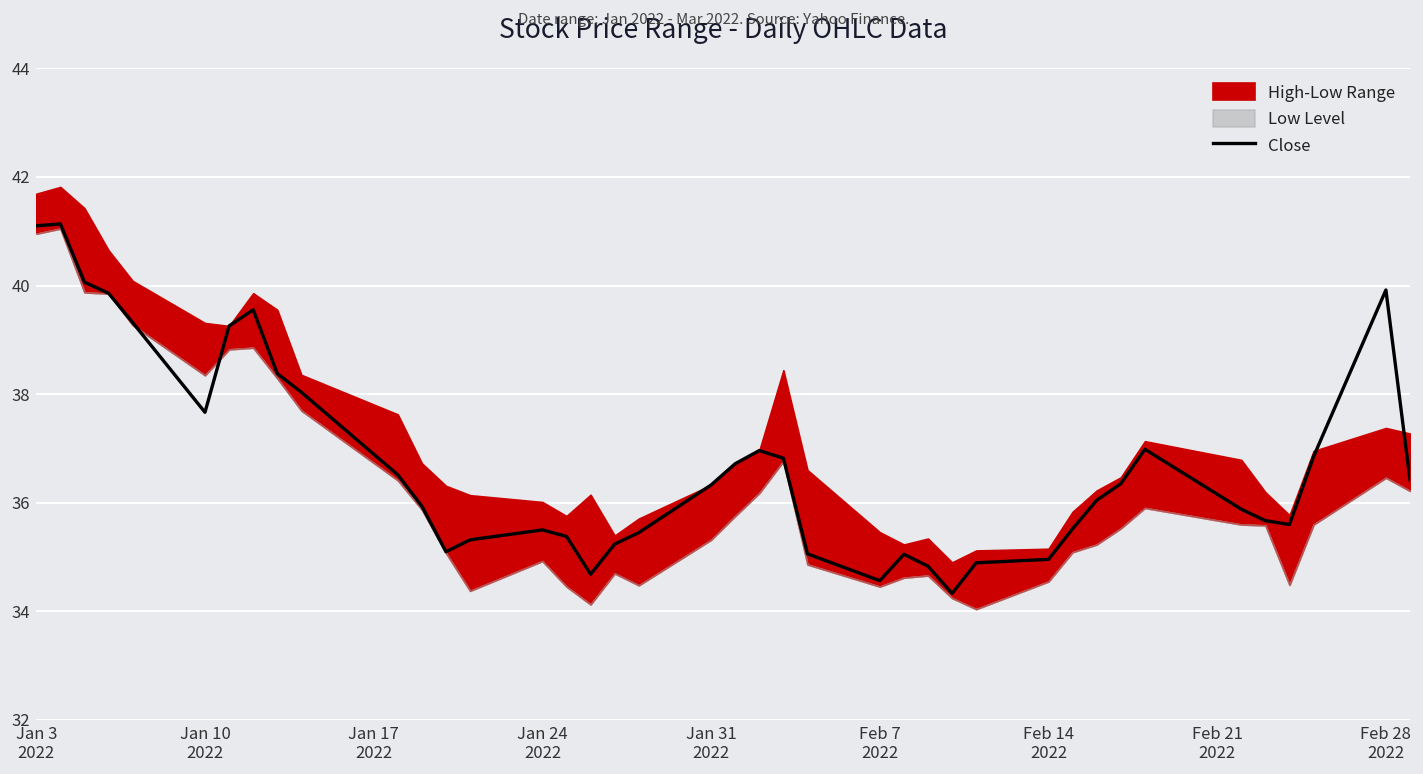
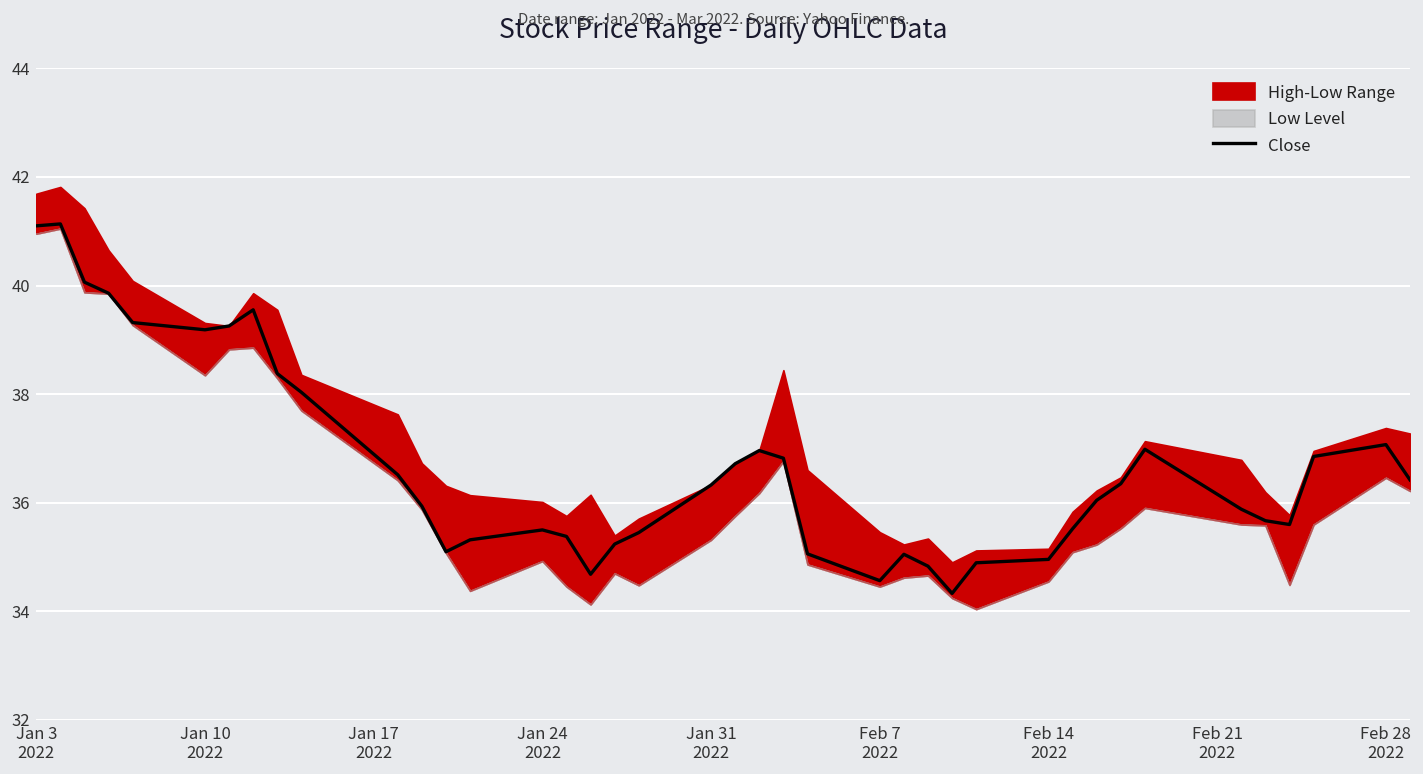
  {
    "Close": {
      "Jan 3 2022": 41.1,
-     "Jan 10 2022": 37.7,
+     "Jan 10 2022": 39.2,
      "Jan 24 2022": 35.5,
      "Feb 7 2022": 34.6,
      "Feb 14 2022": 35.0,
-     "Feb 28 2022": 39.9
+     "Feb 28 2022": 37.1
    }
  }
